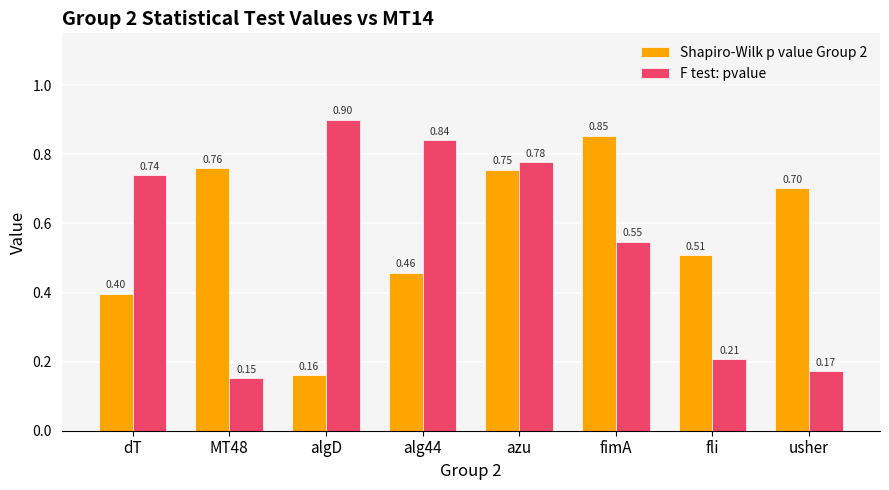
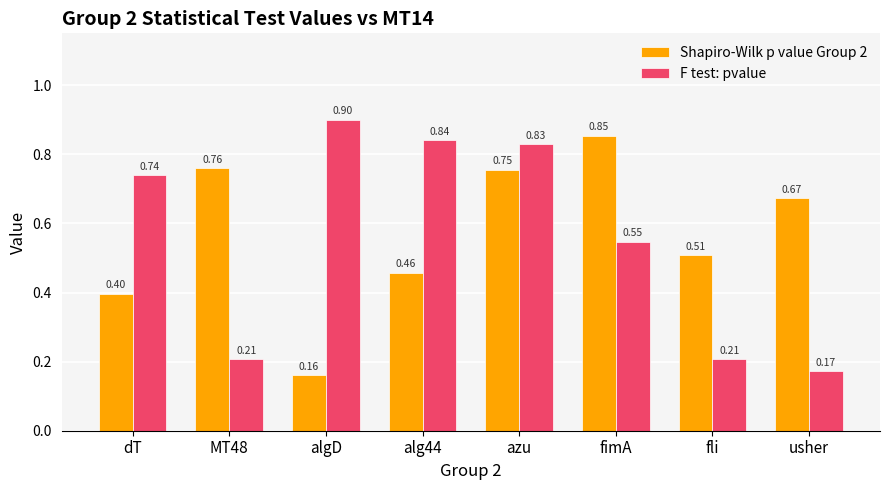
  {
    "Shapiro-Wilk p value Group 2": {
      "dT": 0.40,
      "MT48": 0.76,
      "algD": 0.16,
      "alg44": 0.46,
      "azu": 0.75,
      "fimA": 0.85,
      "fli": 0.51,
-     "usher": 0.70
+     "usher": 0.67
    },
    "F test: pvalue": {
      "dT": 0.74,
-     "MT48": 0.15,
+     "MT48": 0.21,
      "algD": 0.90,
      "alg44": 0.84,
-     "azu": 0.78,
+     "azu": 0.83,
      "fimA": 0.55,
      "fli": 0.21,
      "usher": 0.17
    }
  }
